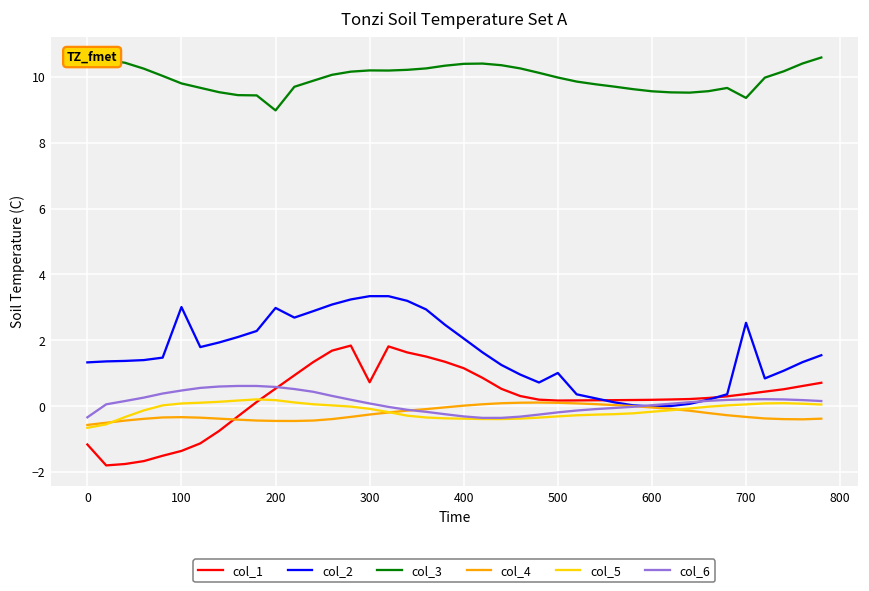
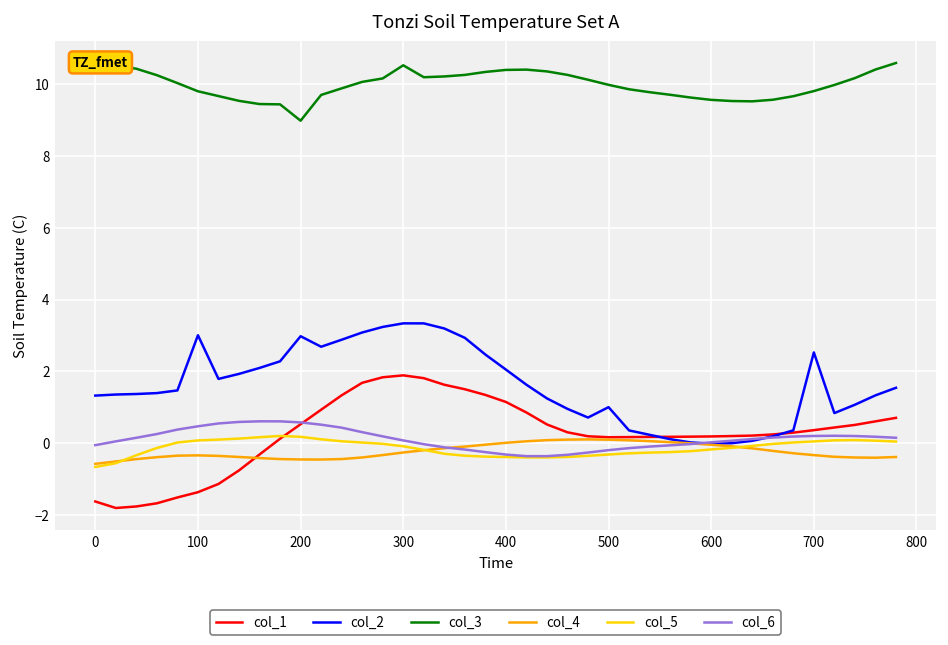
  {
    "col_1": {
-     "0": -1.2,
+     "0": -1.6,
      "100": -1.4,
-     "300": 0.7,
+     "300": 1.9,
      "400": 1.2,
      "600": 0.2,
      "700": 0.4
    },
    "col_2": {
      "0": 1.3,
      "100": 3.0,
      "200": 3.0,
      "300": 3.3,
      "400": 2.1,
      "500": 1.0,
      "700": 2.5
    },
    "col_3": {
      "100": 9.8,
      "200": 9.0,
-     "300": 10.2,
+     "300": 10.5,
      "400": 10.4,
      "500": 10.0,
      "600": 9.6,
-     "700": 9.4
+     "700": 9.8
    },
    "col_6": {
-     "0": -0.3,
+     "0": -0.1,
      "100": 0.5,
      "300": 0.1,
      "500": -0.2,
      "700": 0.2
    }
  }
